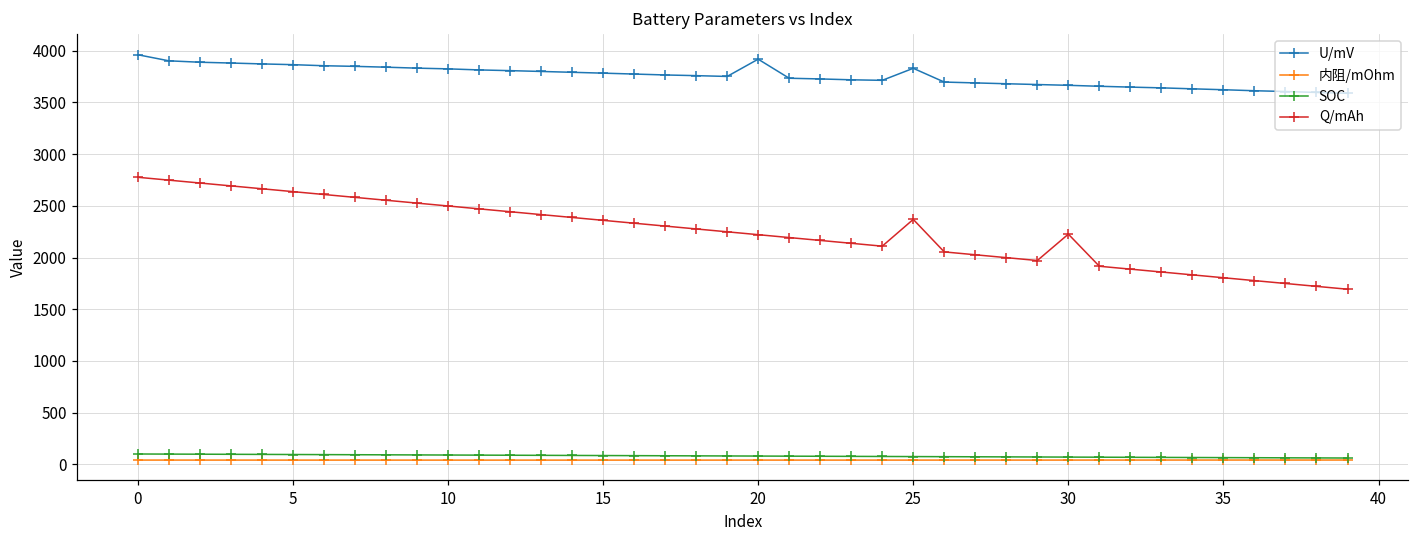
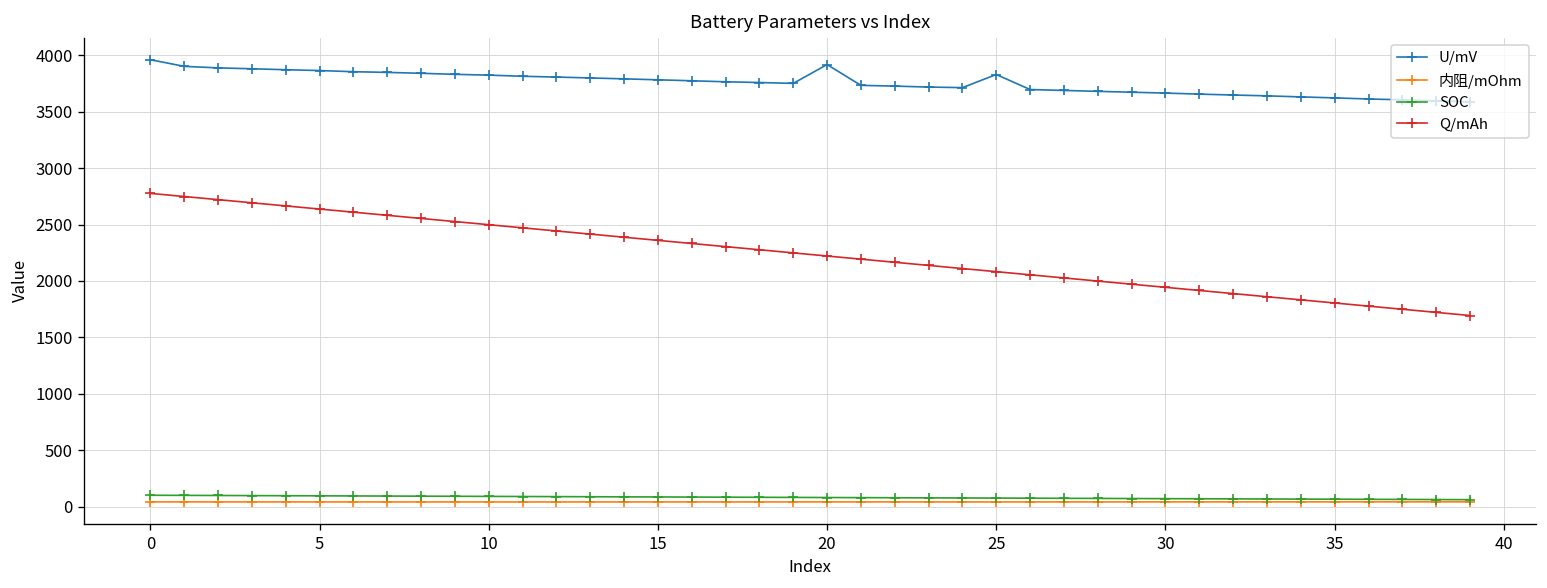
  {
    "U/mV": {
      "0": 4000,
      "5": 3900,
      "10": 3800,
      "15": 3800,
      "20": 3900,
      "25": 3800,
      "30": 3700,
      "35": 3600
    },
    "内阻/mOhm": {
      "0": 0,
      "5": 0,
      "10": 0,
      "15": 0,
      "20": 0,
      "25": 0,
      "30": 0
    },
    "SOC": {
      "0": 100,
      "5": 100,
      "10": 100,
      "15": 100,
      "20": 100,
      "25": 100,
      "30": 100
    },
    "Q/mAh": {
      "0": 2800,
      "5": 2600,
      "10": 2500,
      "15": 2400,
      "20": 2200,
-     "25": 2400,
-     "30": 2200,
+     "25": 2100,
+     "30": 1900,
      "35": 1800
    }
  }
